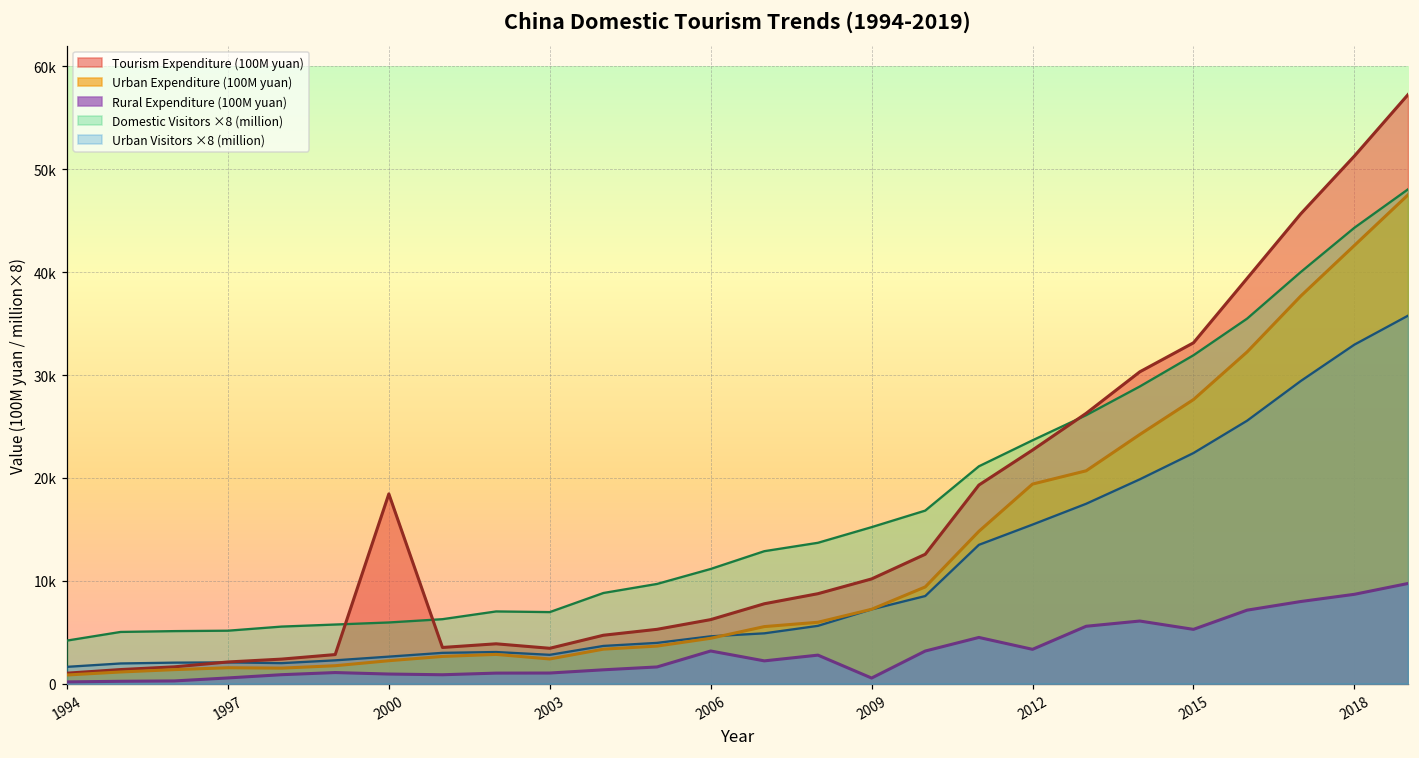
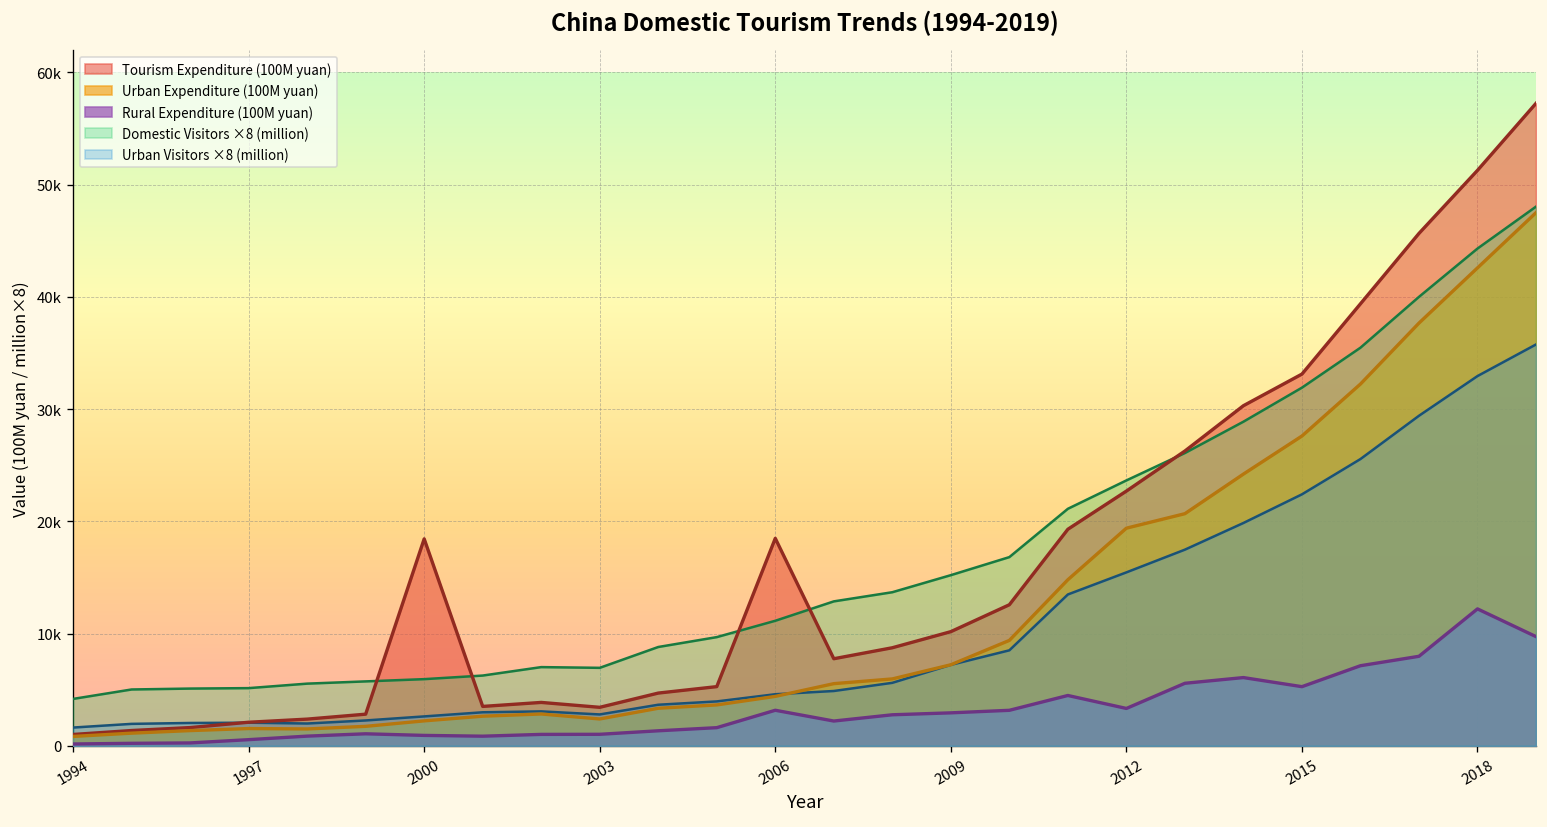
  {
    "Tourism Expenditure (100M yuan)": {
      "2000": 18000,
      "2003": 3000,
-     "2006": 6000,
+     "2006": 18000,
      "2009": 10000,
      "2012": 23000,
      "2015": 33000,
      "2018": 51000
    },
    "Urban Expenditure (100M yuan)": {
      "1997": 2000,
      "2000": 2000,
      "2003": 2000,
      "2012": 19000,
      "2015": 28000,
      "2018": 43000
    },
    "Rural Expenditure (100M yuan)": {
      "1994": 0,
      "1997": 1000,
      "2000": 1000,
      "2003": 1000,
      "2006": 3000,
-     "2009": 1000,
+     "2009": 3000,
      "2012": 3000,
      "2015": 5000,
-     "2018": 9000
+     "2018": 12000
    }
  }
